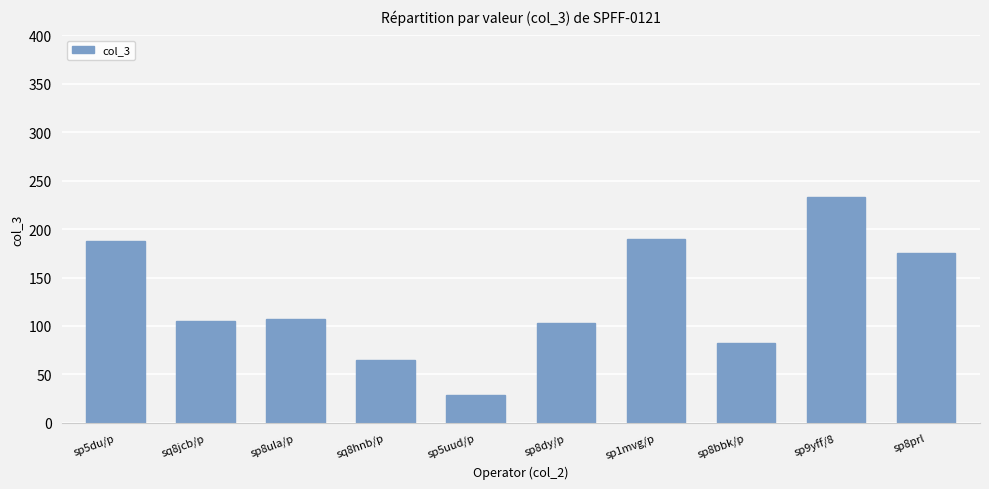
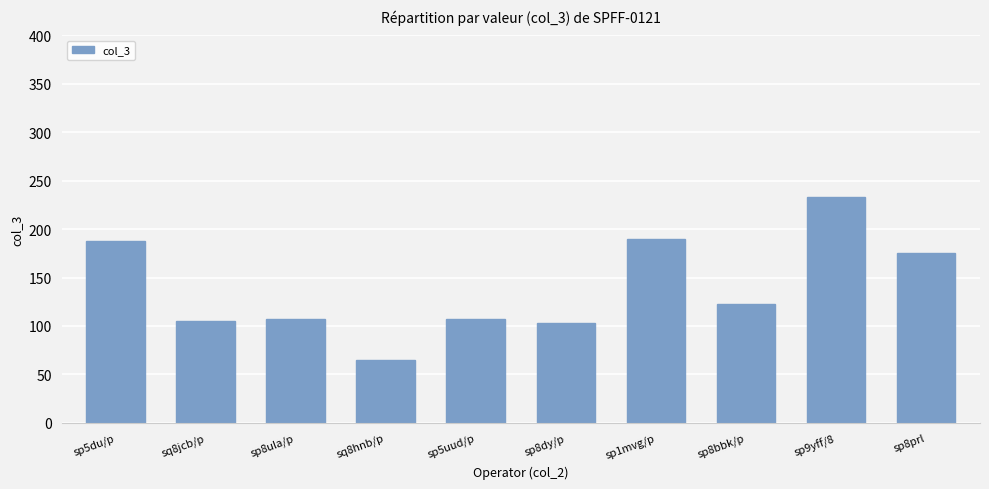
  {
    "sp5du/p": 190,
    "sq8jcb/p": 110,
    "sp8ula/p": 110,
    "sq8hnb/p": 70,
-   "sp5uud/p": 30,
+   "sp5uud/p": 110,
    "sp8dy/p": 100,
    "sp1mvg/p": 190,
-   "sp8bbk/p": 80,
+   "sp8bbk/p": 120,
    "sp9yff/8": 230,
    "sp8prl": 180
  }
